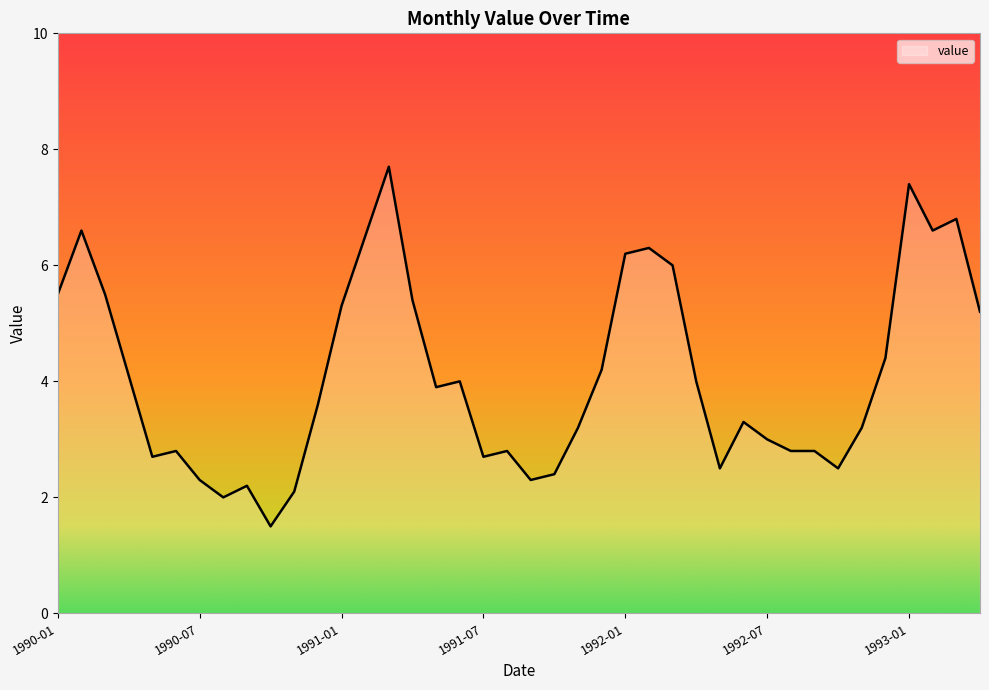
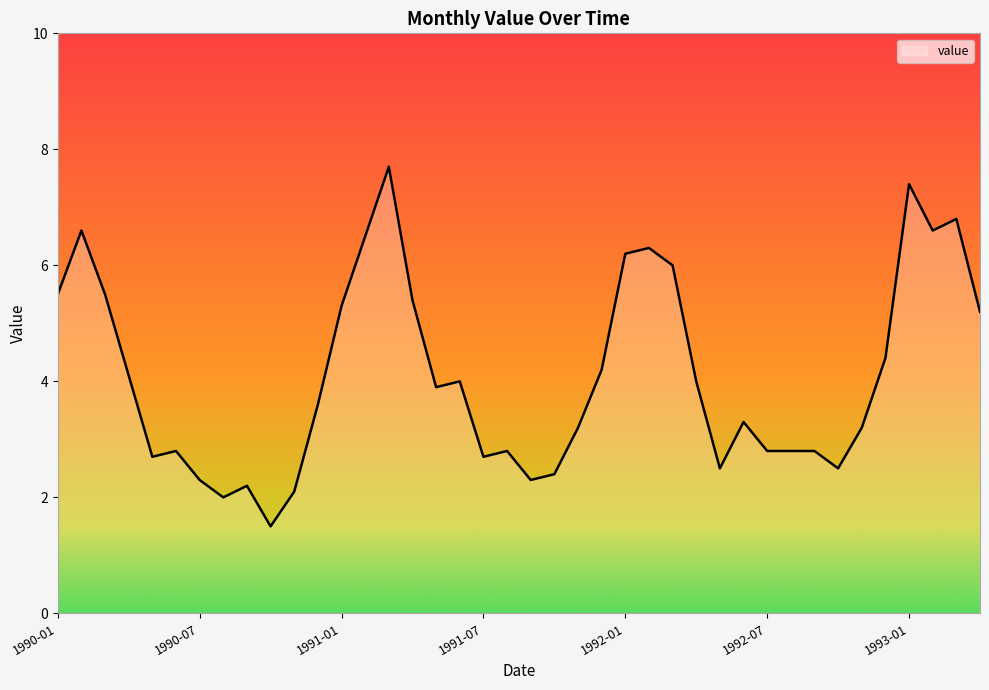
  {
    "1990-01": 5.5,
    "1990-07": 2.3,
    "1991-01": 5.3,
    "1991-07": 2.7,
    "1992-01": 6.2,
-   "1992-07": 3.0,
+   "1992-07": 2.8,
    "1993-01": 7.4
  }
